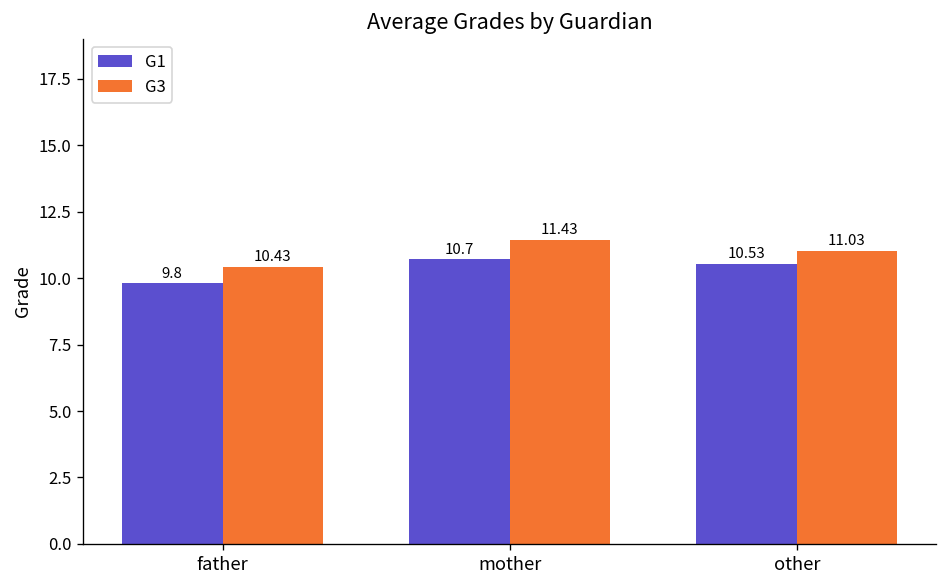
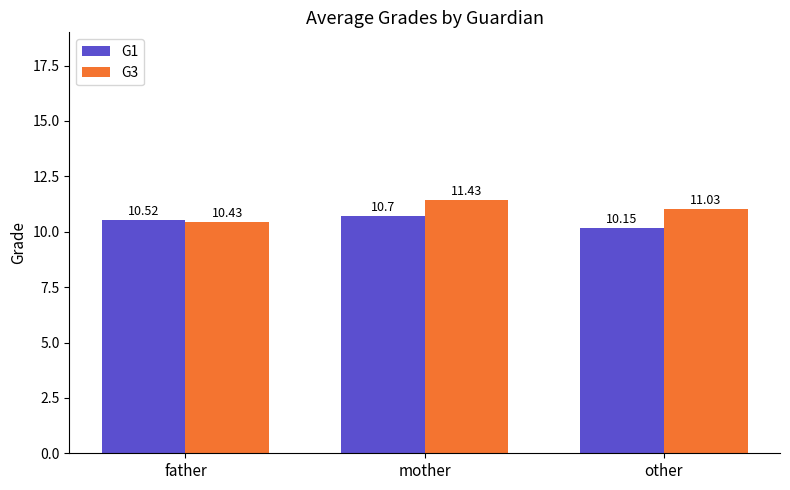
  {
    "G1": {
-     "father": 9.8,
+     "father": 10.52,
      "mother": 10.7,
-     "other": 10.53
+     "other": 10.15
    },
    "G3": {
      "father": 10.43,
      "mother": 11.43,
      "other": 11.03
    }
  }
